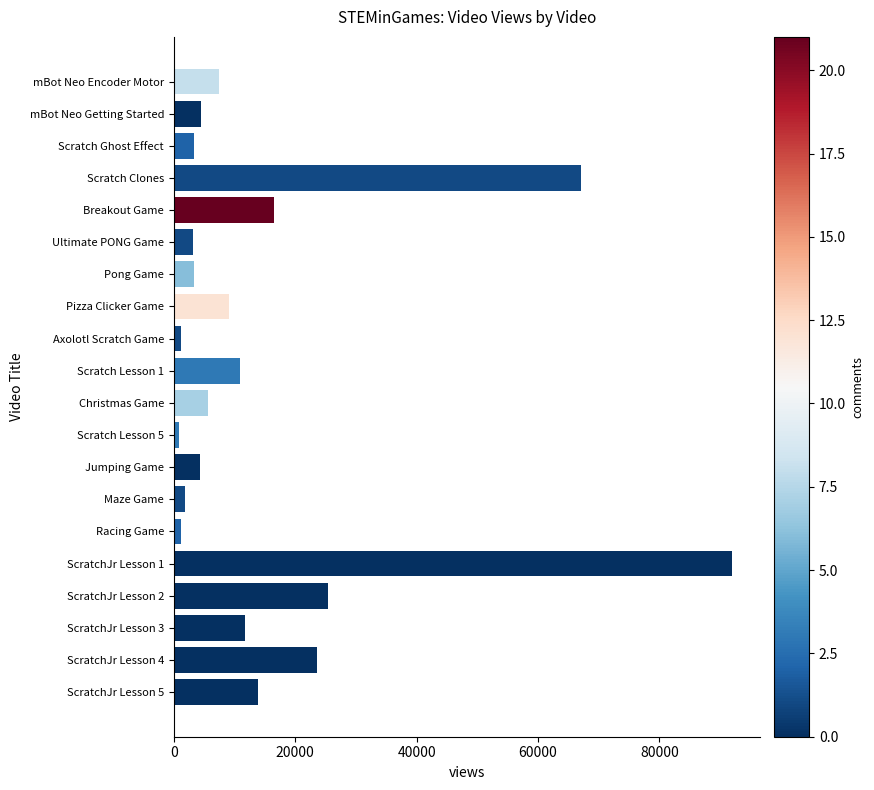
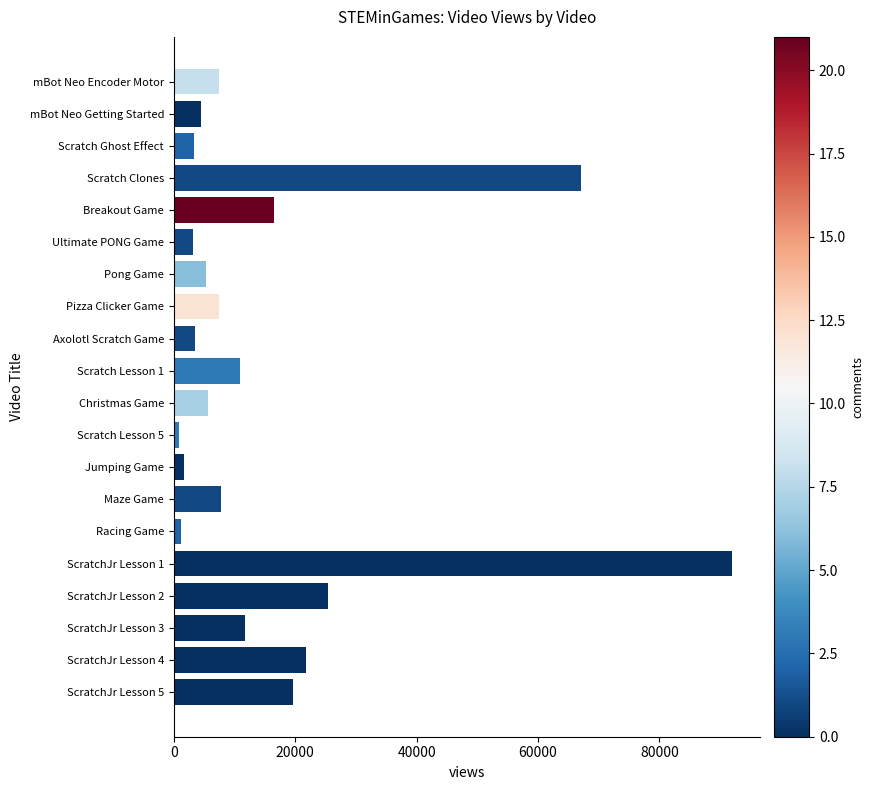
  {
    "mBot Neo Encoder Motor": 7000,
    "mBot Neo Getting Started": 4000,
    "Scratch Ghost Effect": 3000,
    "Scratch Clones": 67000,
    "Breakout Game": 17000,
    "Ultimate PONG Game": 3000,
-   "Pong Game": 3000,
-   "Pizza Clicker Game": 9000,
-   "Axolotl Scratch Game": 1000,
+   "Pong Game": 5000,
+   "Pizza Clicker Game": 7000,
+   "Axolotl Scratch Game": 3000,
    "Scratch Lesson 1": 11000,
    "Christmas Game": 6000,
    "Scratch Lesson 5": 1000,
-   "Jumping Game": 4000,
-   "Maze Game": 2000,
+   "Jumping Game": 2000,
+   "Maze Game": 8000,
    "Racing Game": 1000,
    "ScratchJr Lesson 1": 92000,
    "ScratchJr Lesson 2": 25000,
    "ScratchJr Lesson 3": 12000,
-   "ScratchJr Lesson 4": 24000,
-   "ScratchJr Lesson 5": 14000
+   "ScratchJr Lesson 4": 22000,
+   "ScratchJr Lesson 5": 20000
  }
